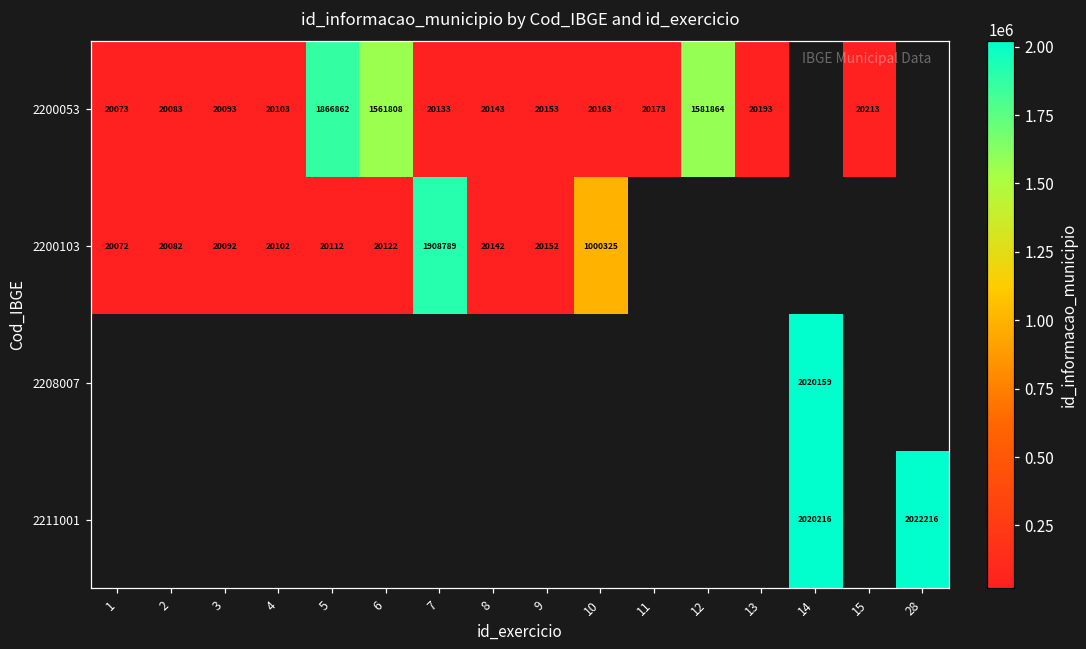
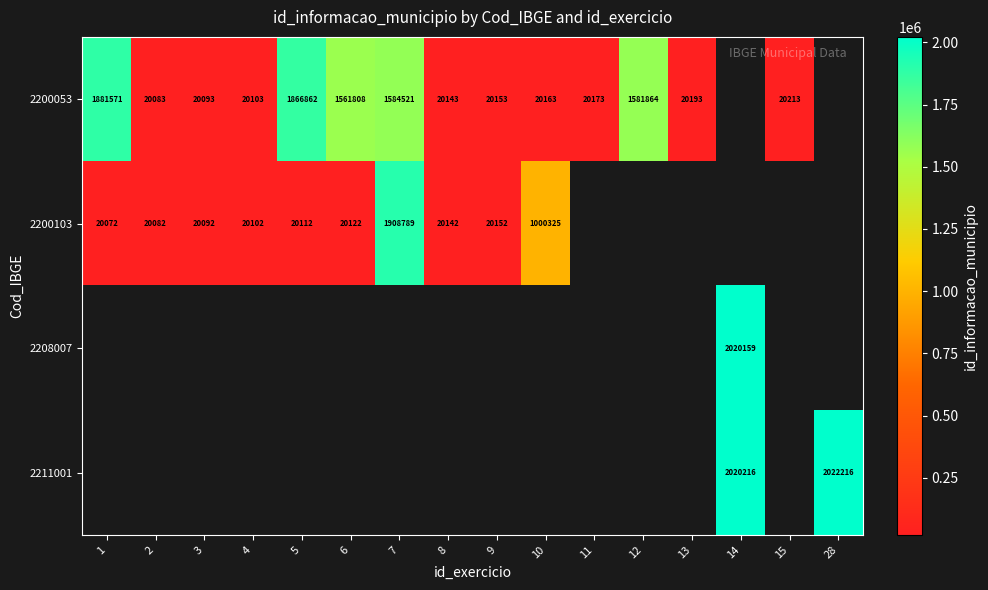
  {
    "2200053": {
-     "1": 20073,
+     "1": 1881571,
      "2": 20083,
      "3": 20093,
      "4": 20103,
      "5": 1866862,
      "6": 1561808,
-     "7": 20133,
+     "7": 1584521,
      "8": 20143,
      "9": 20153,
      "10": 20163,
      "11": 20173,
      "12": 1581864,
      "13": 20193
    },
    "2200103": {
      "1": 20072,
      "2": 20082,
      "3": 20092,
      "4": 20102,
      "5": 20112,
      "6": 20122,
      "7": 1908789,
      "8": 20142,
      "9": 20152,
      "10": 1000325
    },
    "2208007": {
      "14": 2020159
    },
    "2211001": {
      "14": 2020216,
      "28": 2022216
    }
  }
